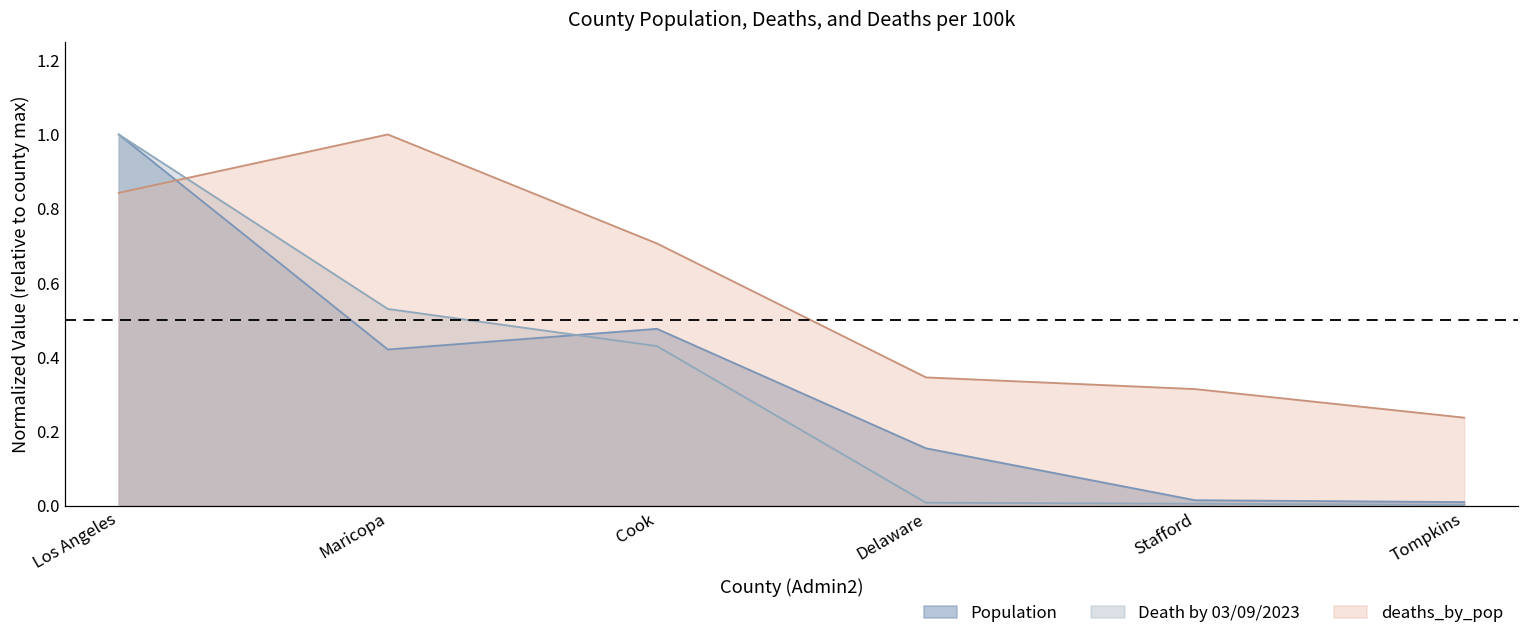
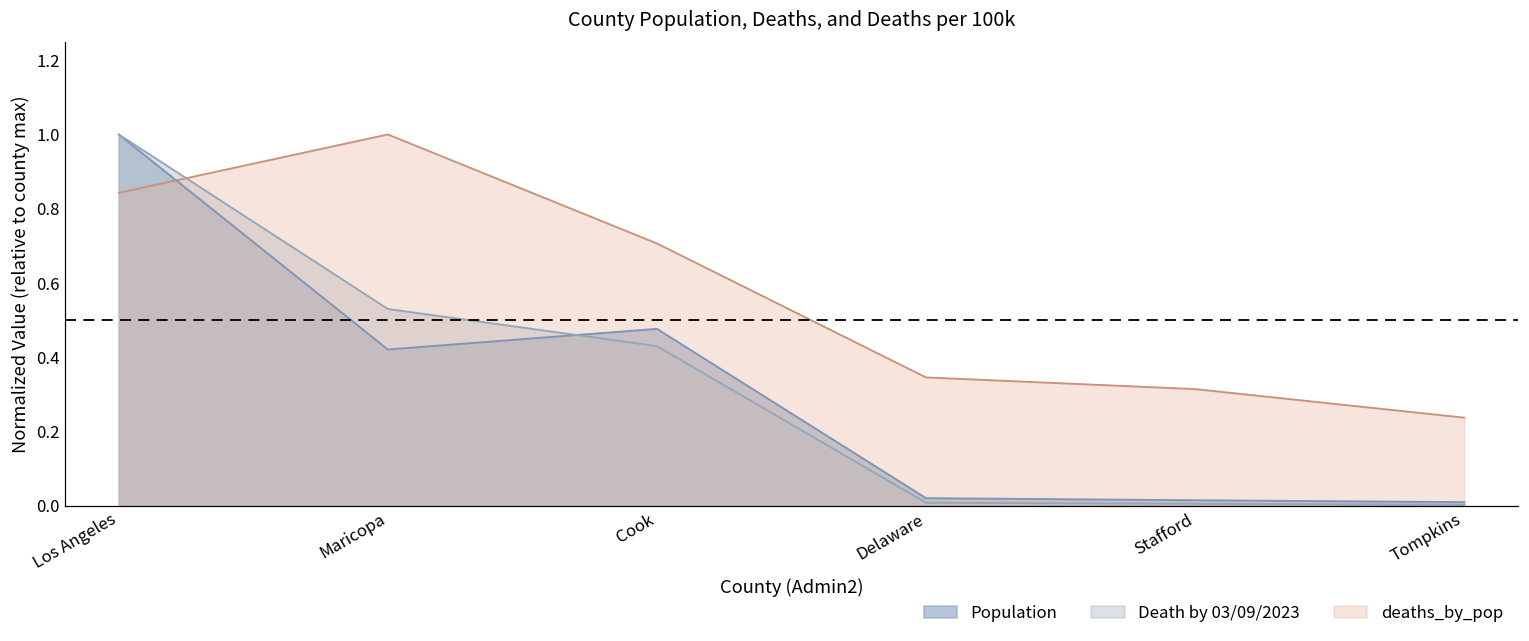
  {
    "Population": {
      "Maricopa": 0.42,
      "Cook": 0.48,
-     "Delaware": 0.16,
+     "Delaware": 0.02,
      "Stafford": 0.02
    }
  }
